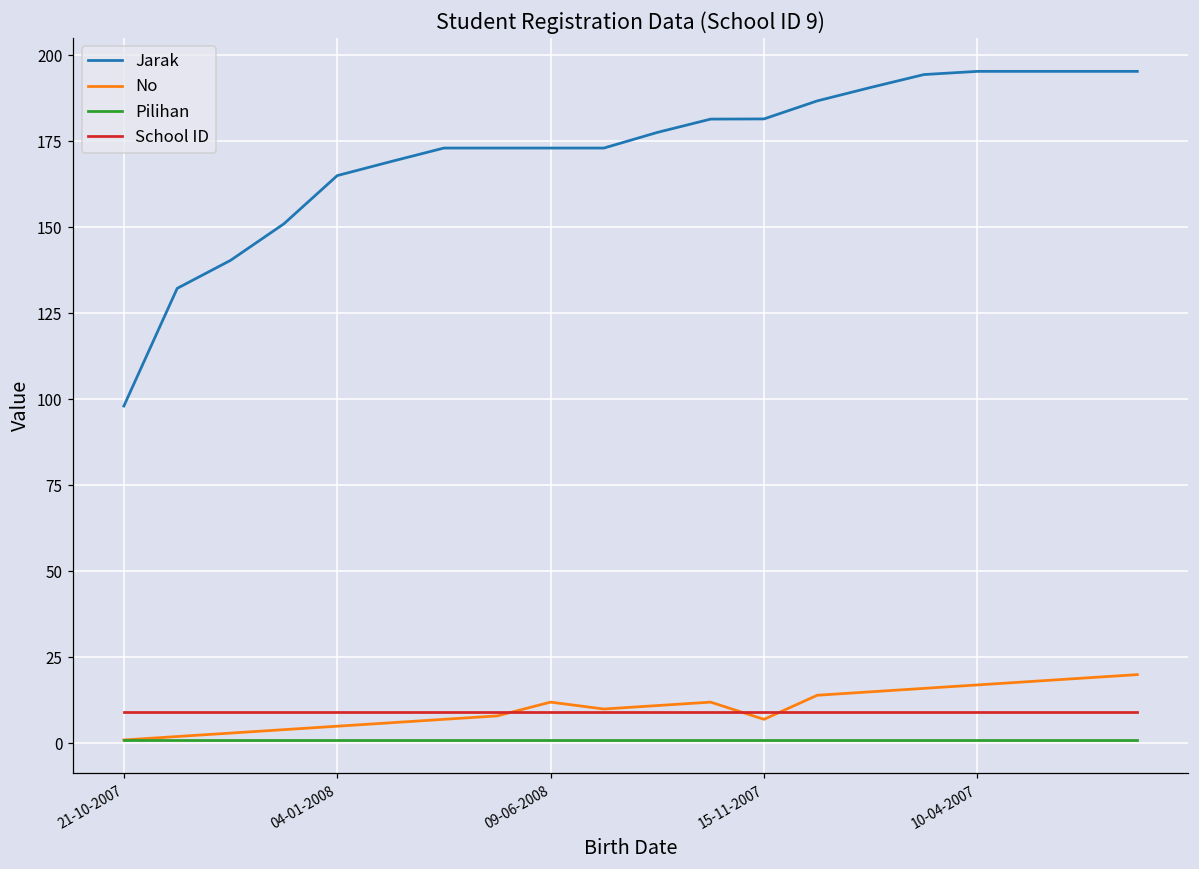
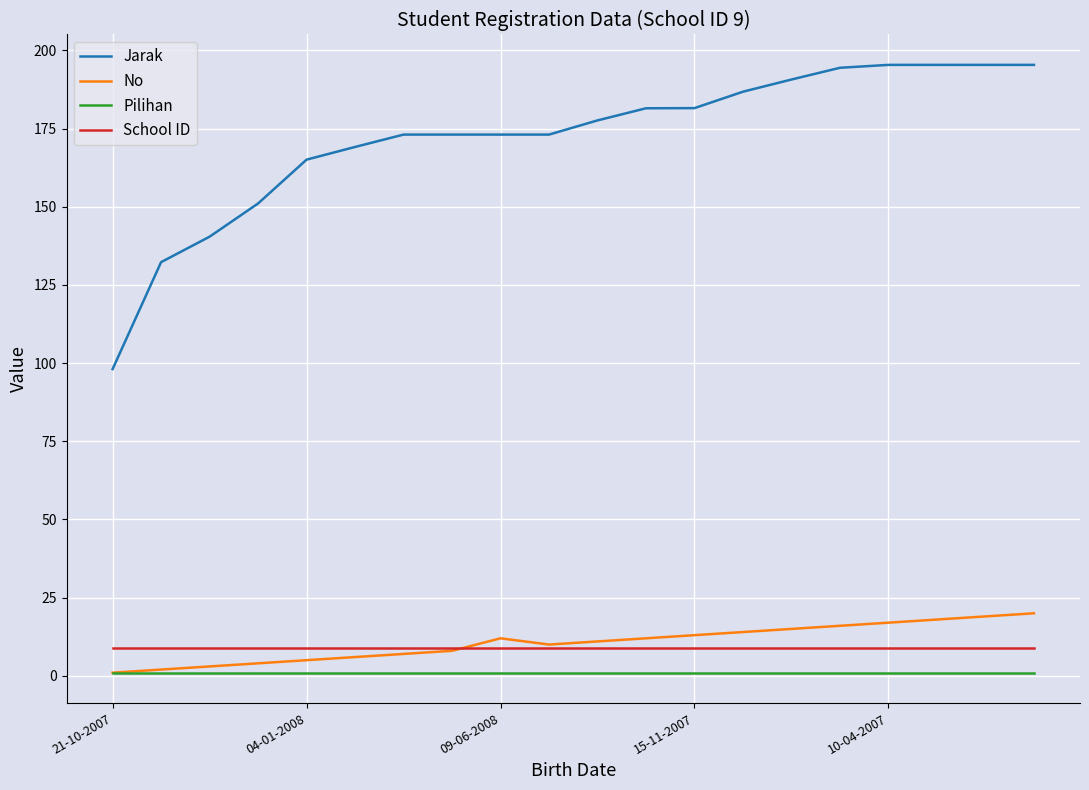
  {
    "Jarak": {
      "21-10-2007": 98,
      "04-01-2008": 165,
      "09-06-2008": 173,
      "15-11-2007": 182,
      "10-04-2007": 195
    },
    "No": {
      "04-01-2008": 5,
      "09-06-2008": 12,
-     "15-11-2007": 7,
+     "15-11-2007": 13,
      "10-04-2007": 17
    },
    "Pilihan": {
      "04-01-2008": 1,
      "09-06-2008": 1,
      "15-11-2007": 1,
      "10-04-2007": 1
    },
    "School ID": {
      "21-10-2007": 9,
      "04-01-2008": 9,
      "09-06-2008": 9,
      "15-11-2007": 9,
      "10-04-2007": 9
    }
  }
